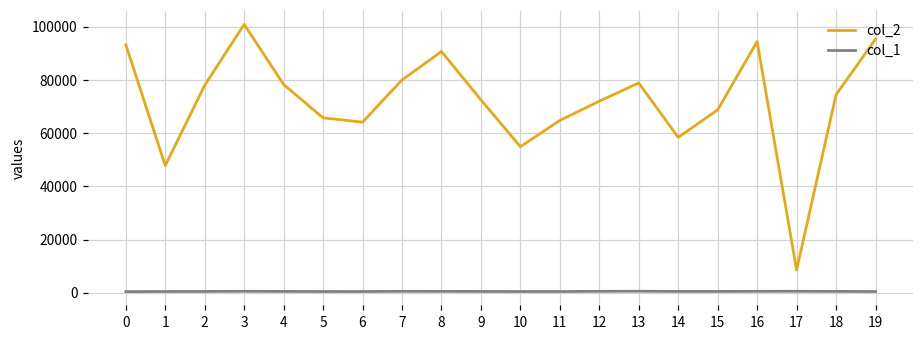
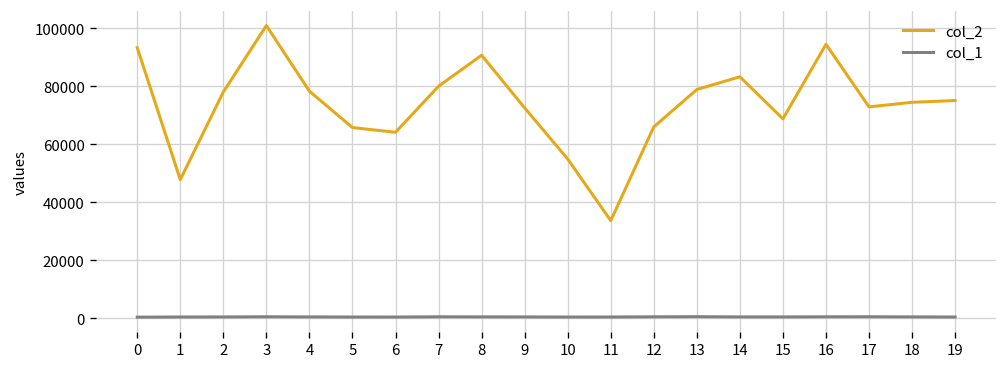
  {
    "col_2": {
      "0": 93000,
      "1": 48000,
      "2": 78000,
      "3": 101000,
      "4": 78000,
      "5": 66000,
      "6": 64000,
      "7": 80000,
      "8": 91000,
      "9": 73000,
      "10": 55000,
-     "11": 65000,
-     "12": 72000,
+     "11": 34000,
+     "12": 66000,
      "13": 79000,
-     "14": 58000,
+     "14": 83000,
      "15": 69000,
      "16": 95000,
-     "17": 9000,
+     "17": 73000,
      "18": 75000,
-     "19": 95000
+     "19": 75000
    },
    "col_1": {
      "0": 0,
      "1": 1000,
      "2": 1000,
      "3": 1000,
      "4": 1000,
      "5": 1000,
      "6": 0,
      "7": 1000,
      "8": 1000,
      "9": 1000,
      "10": 0,
      "11": 1000,
      "12": 1000,
      "13": 1000,
      "14": 1000,
      "15": 1000,
      "16": 1000,
      "17": 1000,
      "18": 1000,
      "19": 1000
    }
  }
